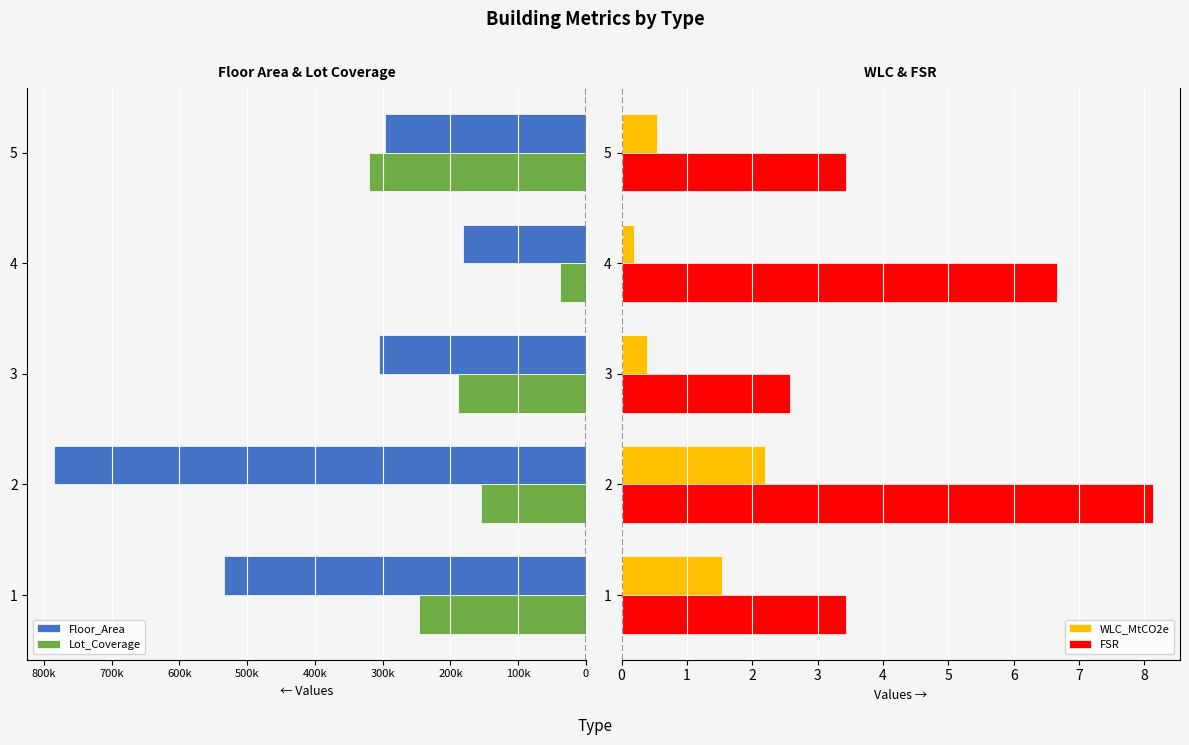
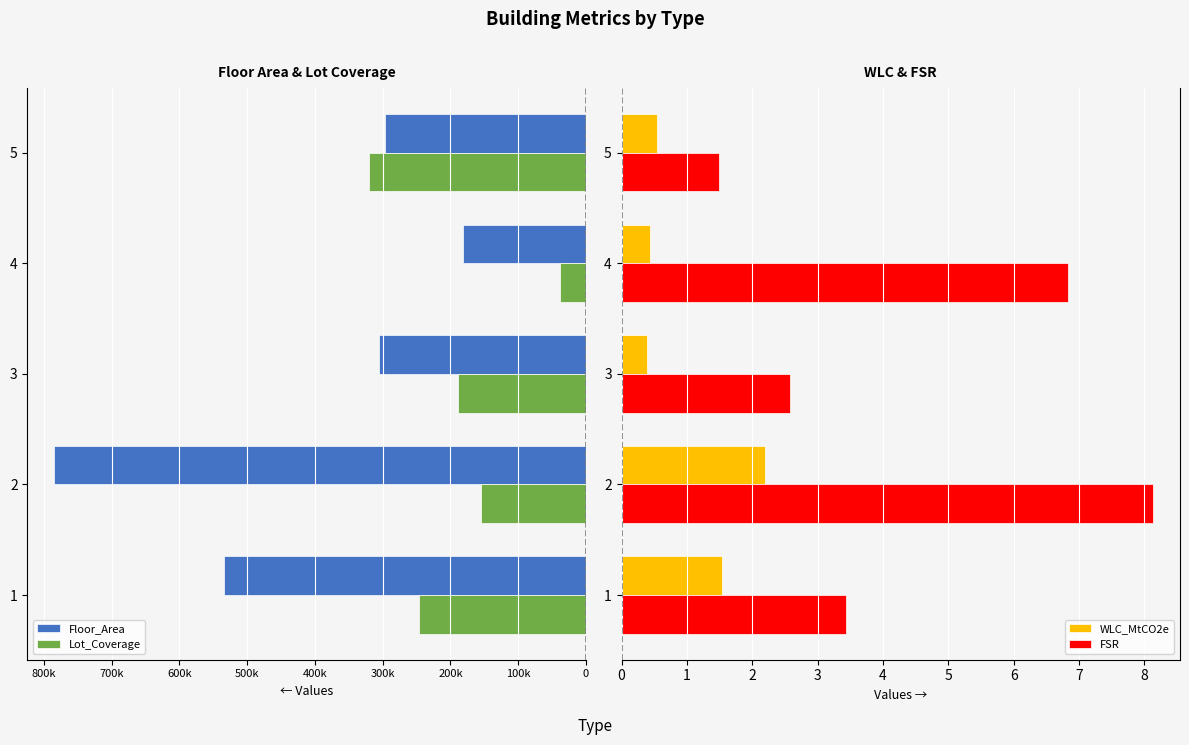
  {
    "WLC & FSR": {
      "WLC_MtCO2e": {
        "5": 0.5,
-       "4": 0.2,
+       "4": 0.4,
        "3": 0.4,
        "2": 2.2,
        "1": 1.5
      },
      "FSR": {
-       "5": 3.4,
-       "4": 6.7,
+       "5": 1.5,
+       "4": 6.8,
        "3": 2.6,
        "2": 8.1,
        "1": 3.4
      }
    }
  }
